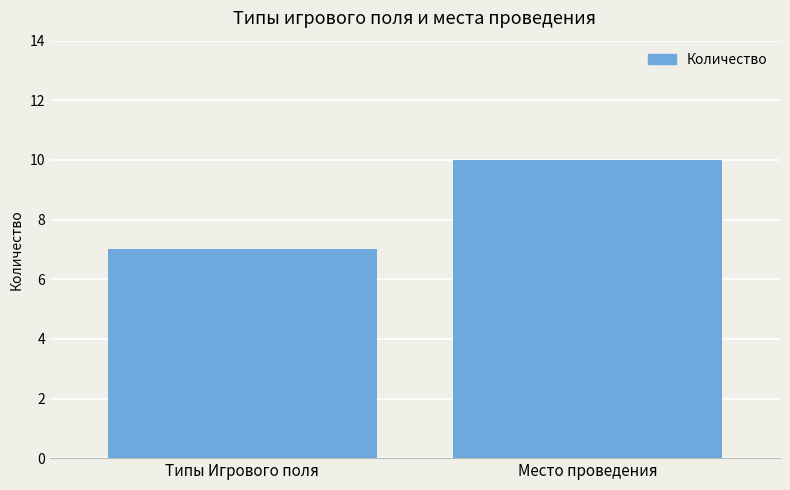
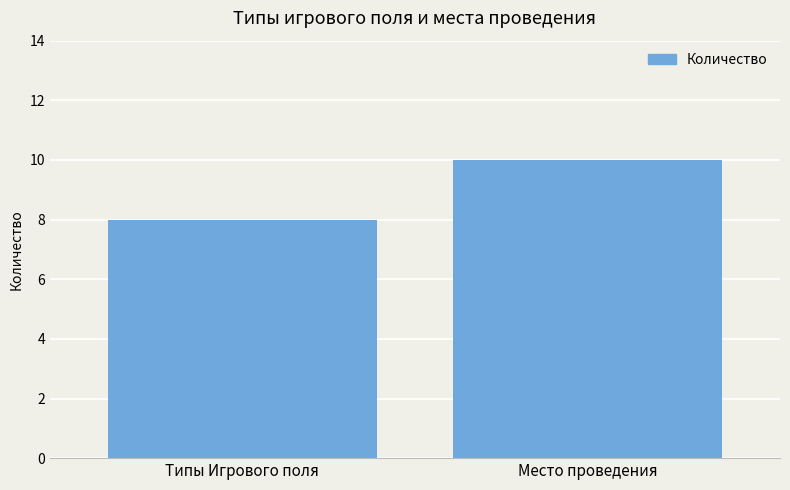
  {
-   "Типы Игрового поля": 7,
+   "Типы Игрового поля": 8,
    "Место проведения": 10
  }
